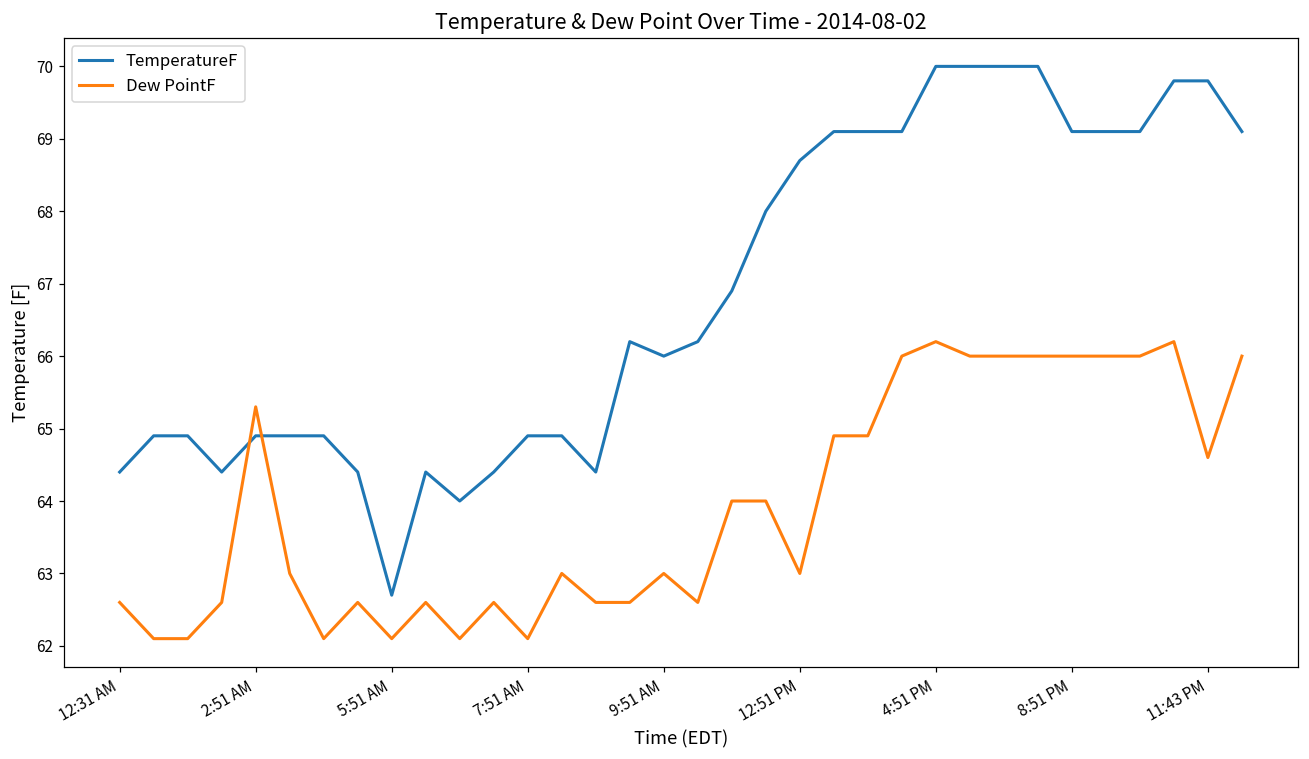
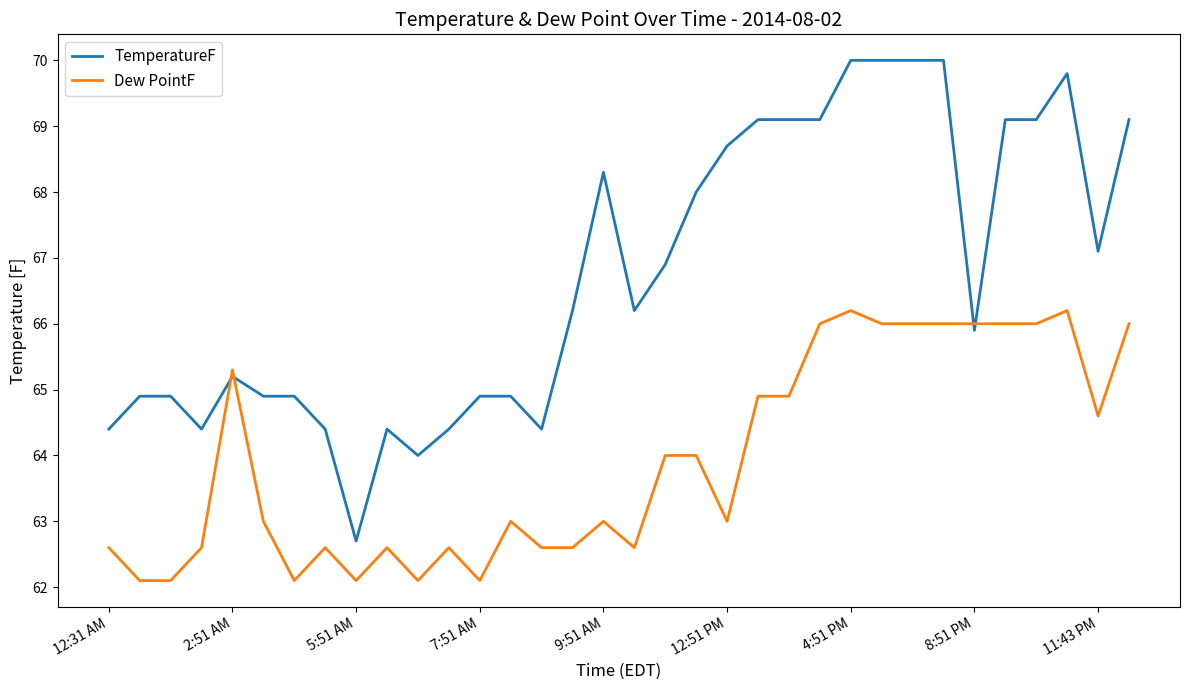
  {
    "TemperatureF": {
      "12:31 AM": 64.4,
-     "2:51 AM": 64.9,
+     "2:51 AM": 65.2,
      "5:51 AM": 62.7,
      "7:51 AM": 64.9,
-     "9:51 AM": 66.0,
+     "9:51 AM": 68.3,
      "12:51 PM": 68.7,
      "4:51 PM": 70.0,
-     "8:51 PM": 69.1,
-     "11:43 PM": 69.8
+     "8:51 PM": 65.9,
+     "11:43 PM": 67.1
    },
    "Dew PointF": {
      "12:31 AM": 62.6,
      "2:51 AM": 65.3,
      "5:51 AM": 62.1,
      "7:51 AM": 62.1,
      "9:51 AM": 63.0,
      "12:51 PM": 63.0,
      "4:51 PM": 66.2,
      "8:51 PM": 66.0,
      "11:43 PM": 64.6
    }
  }
